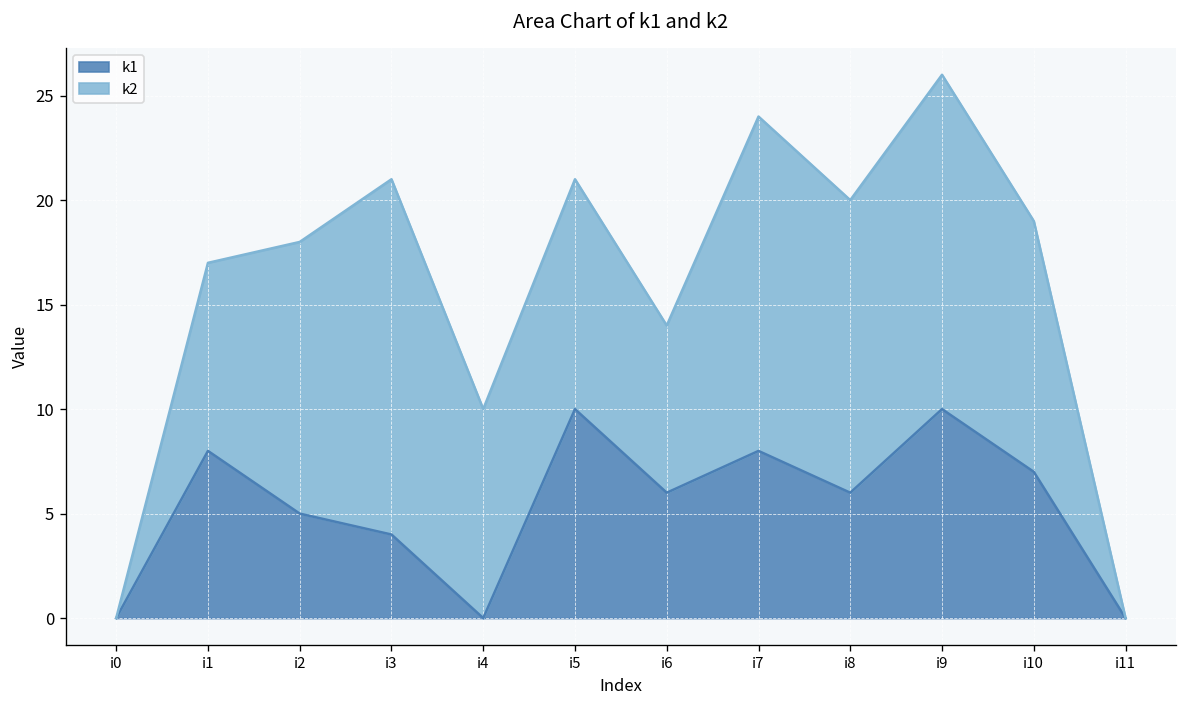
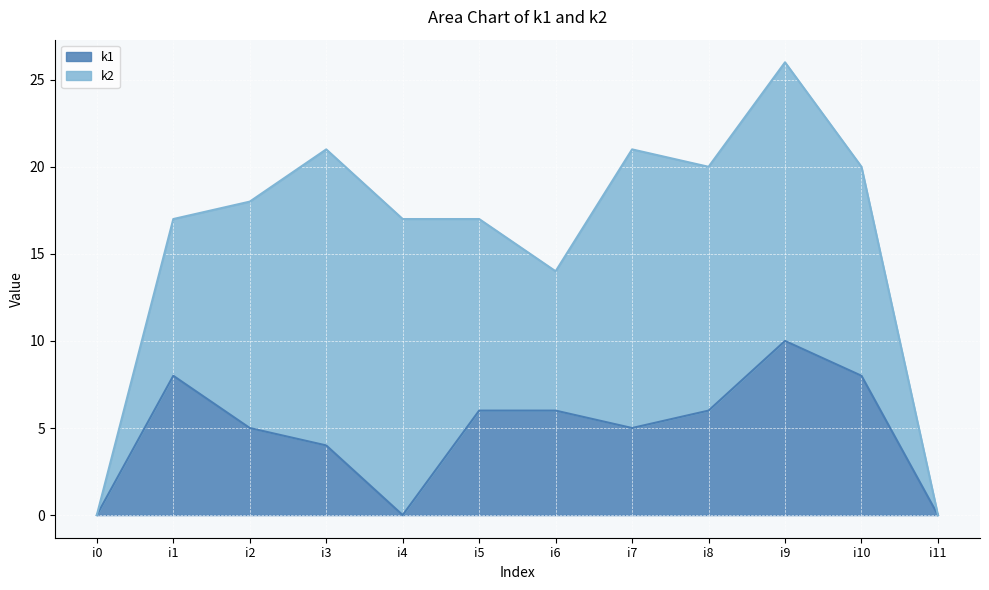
  {
    "k1": {
      "i1": 8,
      "i2": 5,
      "i3": 4,
      "i4": 0,
-     "i5": 10,
+     "i5": 6,
      "i6": 6,
-     "i7": 8,
+     "i7": 5,
      "i8": 6,
      "i9": 10,
-     "i10": 7
+     "i10": 8
    },
    "k2": {
      "i1": 9,
      "i2": 13,
      "i3": 17,
-     "i4": 10,
+     "i4": 17,
      "i5": 11,
      "i6": 8,
      "i7": 16,
      "i8": 14,
      "i9": 16,
      "i10": 12
    }
  }
